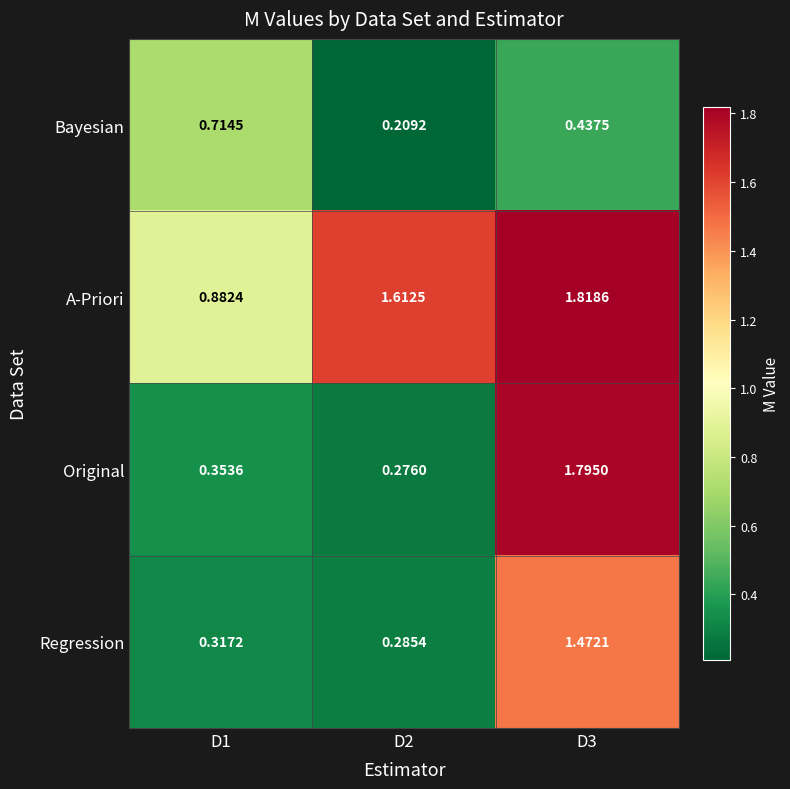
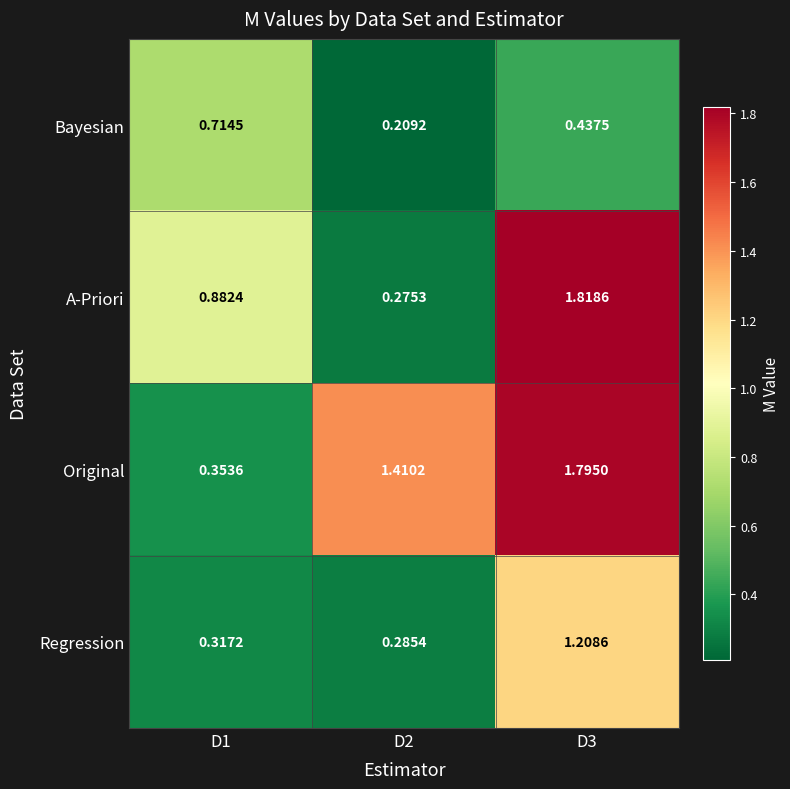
  {
    "Bayesian": {
      "D1": 0.7145,
      "D2": 0.2092,
      "D3": 0.4375
    },
    "A-Priori": {
      "D1": 0.8824,
-     "D2": 1.6125,
+     "D2": 0.2753,
      "D3": 1.8186
    },
    "Original": {
      "D1": 0.3536,
-     "D2": 0.2760,
+     "D2": 1.4102,
      "D3": 1.7950
    },
    "Regression": {
      "D1": 0.3172,
      "D2": 0.2854,
-     "D3": 1.4721
+     "D3": 1.2086
    }
  }
